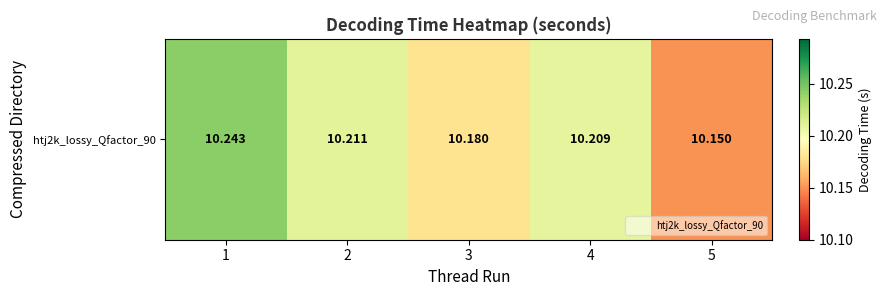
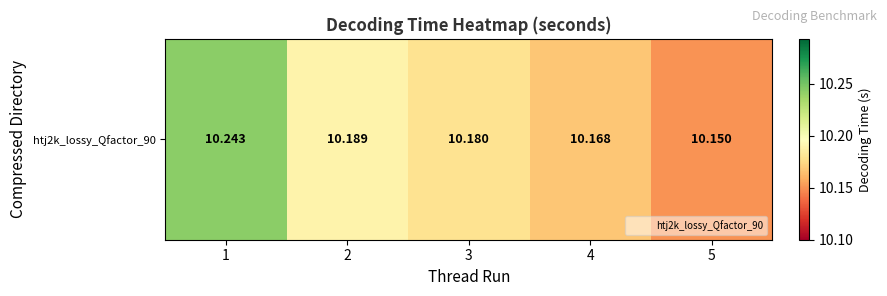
  {
    "htj2k_lossy_Qfactor_90": {
      "1": 10.243,
-     "2": 10.211,
+     "2": 10.189,
      "3": 10.180,
-     "4": 10.209,
+     "4": 10.168,
      "5": 10.150
    }
  }
